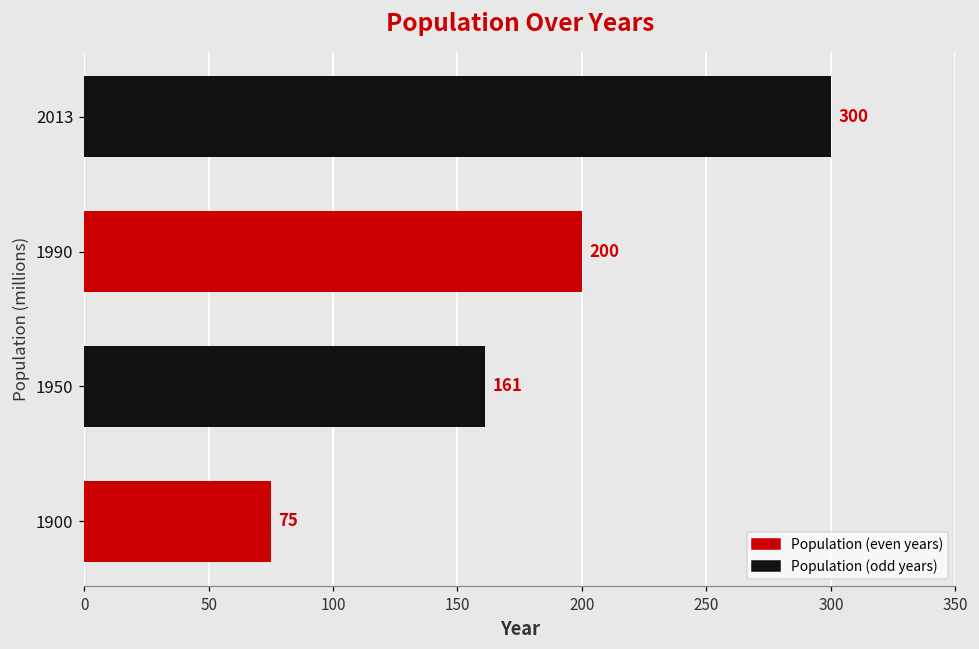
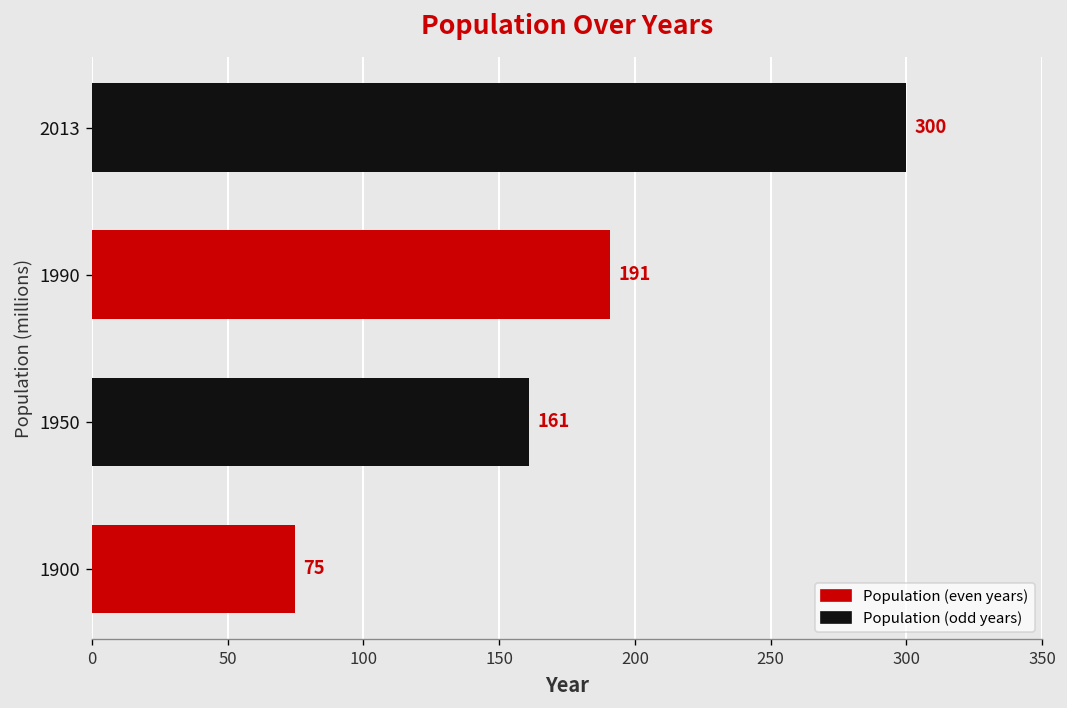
  {
    "2013": 300,
-   "1990": 200,
+   "1990": 191,
    "1950": 161,
    "1900": 75
  }
